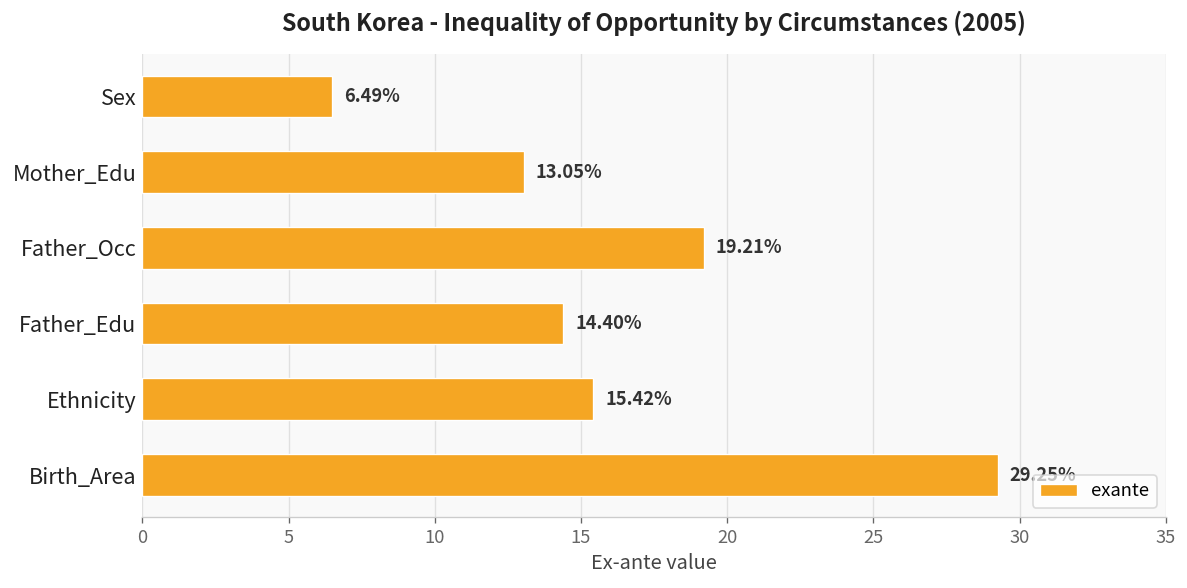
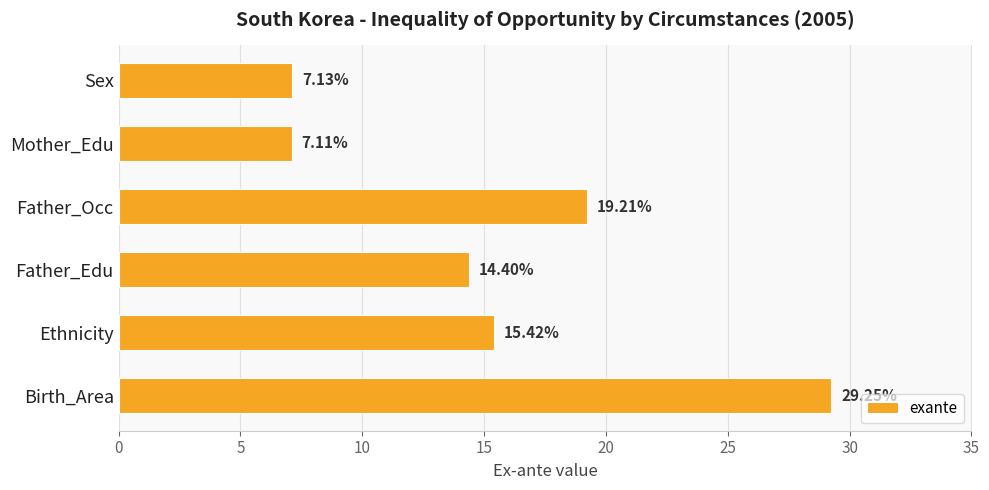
  {
-   "Sex": "6.49%",
-   "Mother_Edu": "13.05%",
+   "Sex": "7.13%",
+   "Mother_Edu": "7.11%",
    "Father_Occ": "19.21%",
    "Father_Edu": "14.40%",
    "Ethnicity": "15.42%"
  }
